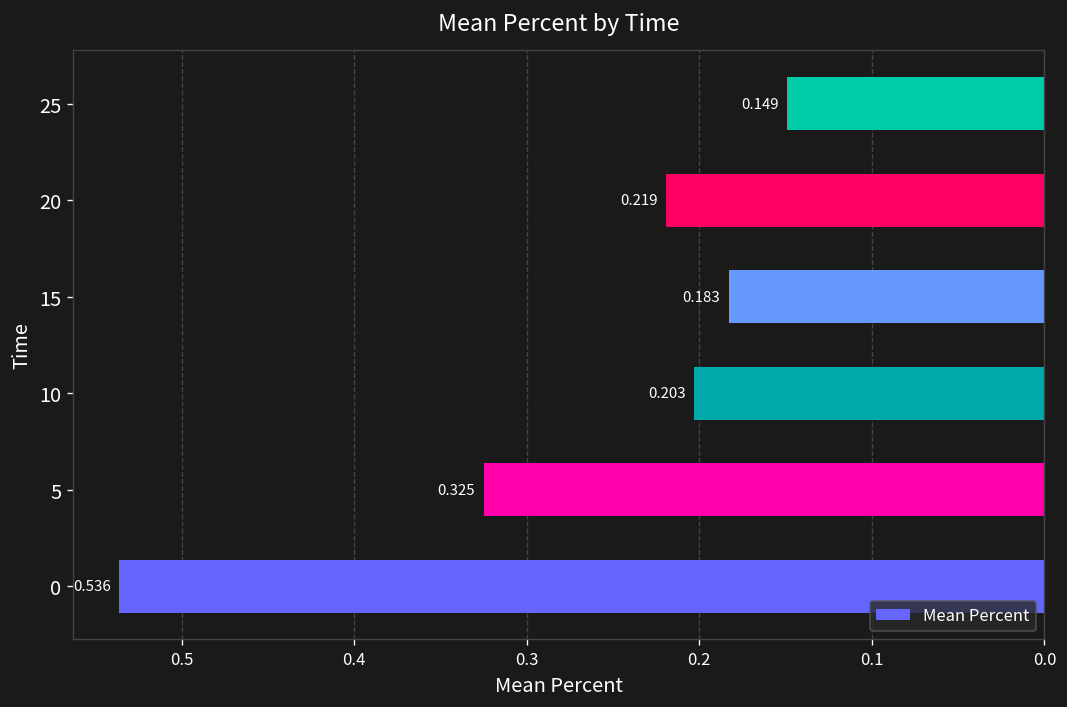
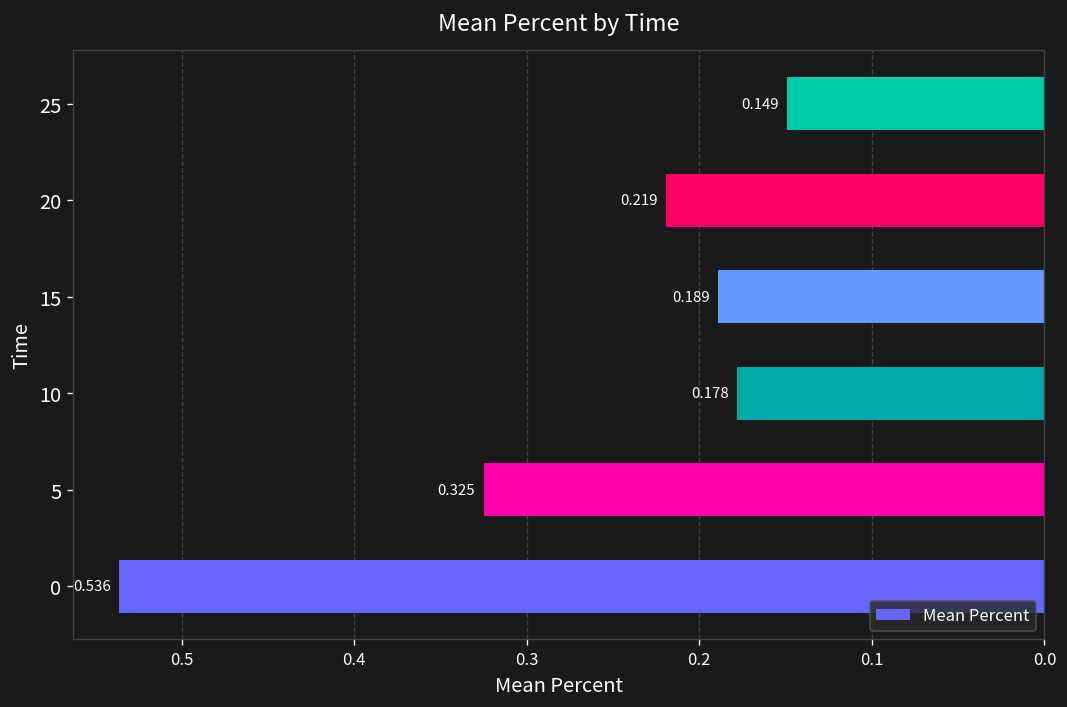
  {
    "25": 0.149,
    "20": 0.219,
-   "15": 0.183,
-   "10": 0.203,
+   "15": 0.189,
+   "10": 0.178,
    "5": 0.325,
    "0": 0.536
  }
